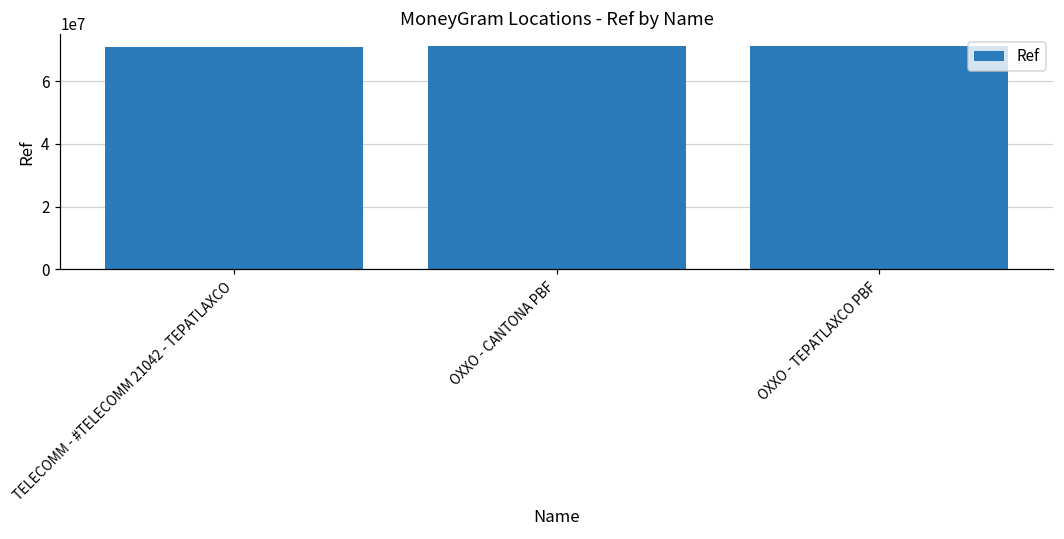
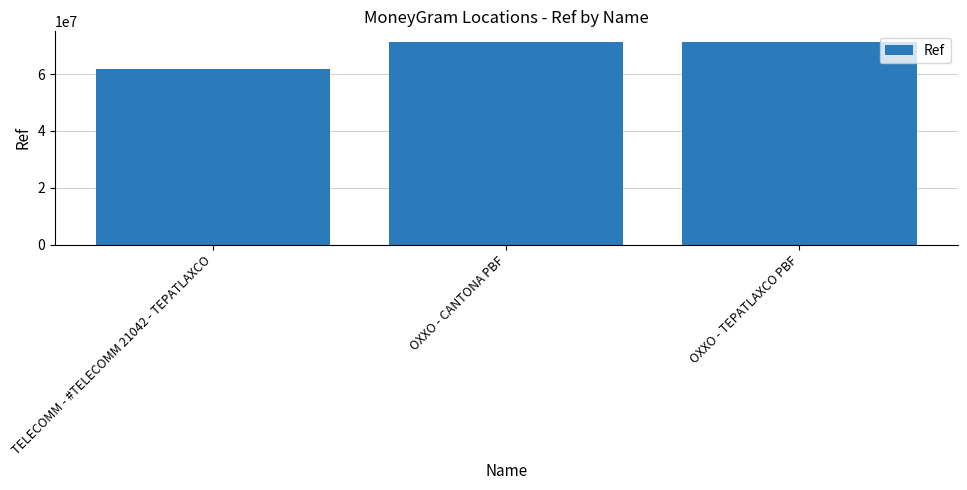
  {
-   "TELECOMM - #TELECOMM 21042 - TEPATLAXCO": 71000000,
+   "TELECOMM - #TELECOMM 21042 - TEPATLAXCO": 62000000,
    "OXXO - CANTONA PBF": 71000000,
    "OXXO - TEPATLAXCO PBF": 71000000
  }
